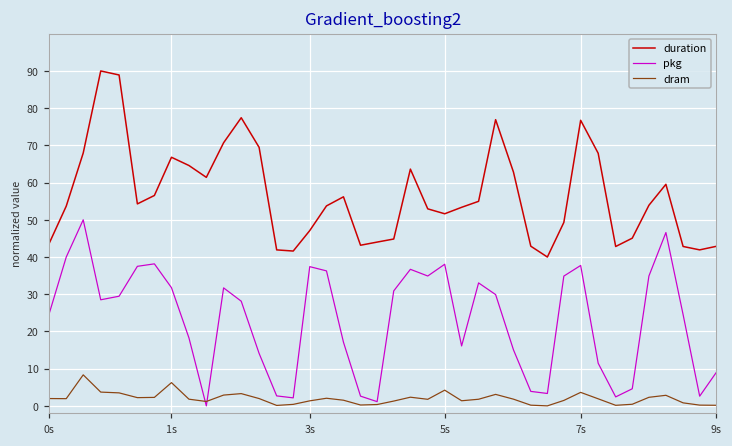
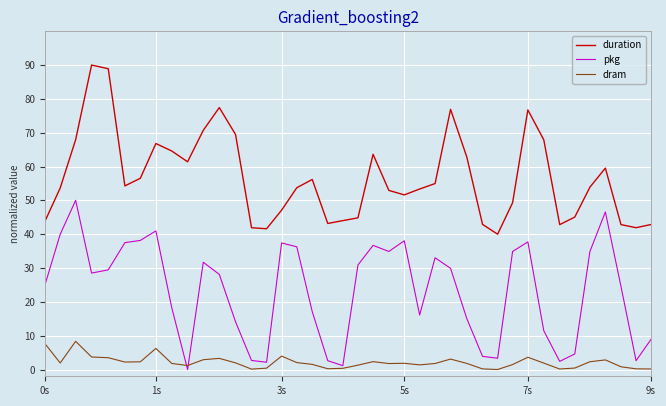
  {
    "duration": {
      "0s": 44,
      "1s": 67,
      "3s": 47,
      "5s": 52,
      "7s": 77,
      "9s": 43
    },
    "pkg": {
      "0s": 25,
-     "1s": 32,
+     "1s": 41,
      "3s": 37,
      "5s": 38,
      "7s": 38,
      "9s": 9
    },
    "dram": {
-     "0s": 2,
+     "0s": 8,
      "1s": 6,
-     "3s": 1,
-     "5s": 4,
+     "3s": 4,
+     "5s": 2,
      "7s": 4,
      "9s": 0
    }
  }
